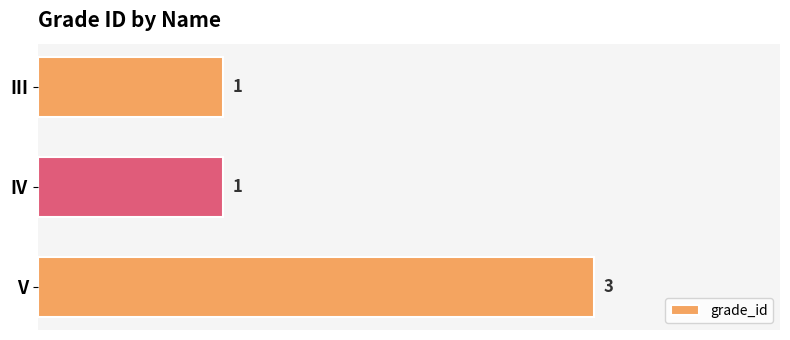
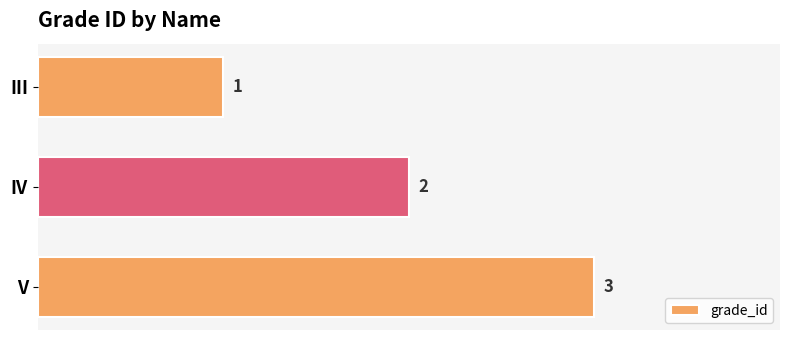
  {
    "III": 1,
-   "IV": 1,
+   "IV": 2,
    "V": 3
  }
